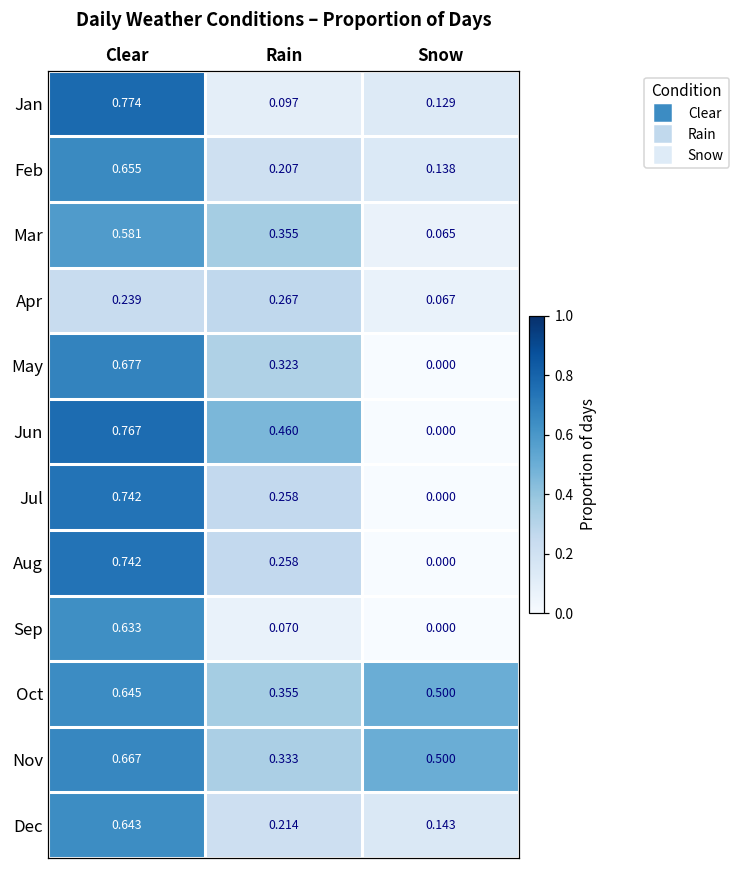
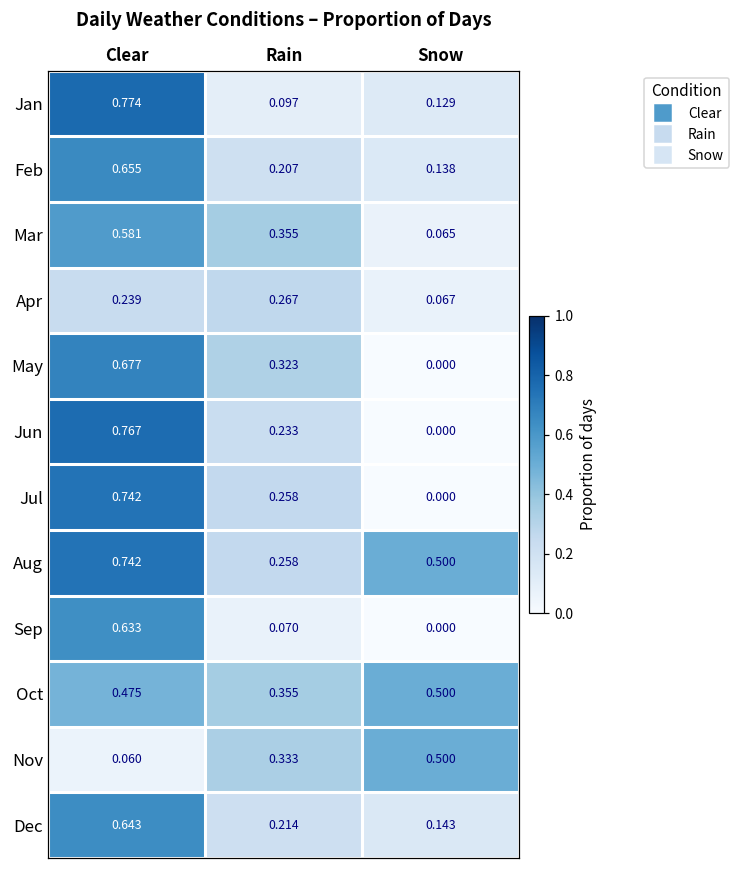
  {
    "Jan": {
      "Clear": 0.774,
      "Rain": 0.097,
      "Snow": 0.129
    },
    "Feb": {
      "Clear": 0.655,
      "Rain": 0.207,
      "Snow": 0.138
    },
    "Mar": {
      "Clear": 0.581,
      "Rain": 0.355,
      "Snow": 0.065
    },
    "Apr": {
      "Clear": 0.239,
      "Rain": 0.267,
      "Snow": 0.067
    },
    "May": {
      "Clear": 0.677,
      "Rain": 0.323,
      "Snow": 0.000
    },
    "Jun": {
      "Clear": 0.767,
-     "Rain": 0.460,
+     "Rain": 0.233,
      "Snow": 0.000
    },
    "Jul": {
      "Clear": 0.742,
      "Rain": 0.258,
      "Snow": 0.000
    },
    "Aug": {
      "Clear": 0.742,
      "Rain": 0.258,
-     "Snow": 0.000
+     "Snow": 0.500
    },
    "Sep": {
      "Clear": 0.633,
      "Rain": 0.070,
      "Snow": 0.000
    },
    "Oct": {
-     "Clear": 0.645,
+     "Clear": 0.475,
      "Rain": 0.355,
      "Snow": 0.500
    },
    "Nov": {
-     "Clear": 0.667,
+     "Clear": 0.060,
      "Rain": 0.333,
      "Snow": 0.500
    },
    "Dec": {
      "Clear": 0.643,
      "Rain": 0.214,
      "Snow": 0.143
    }
  }
